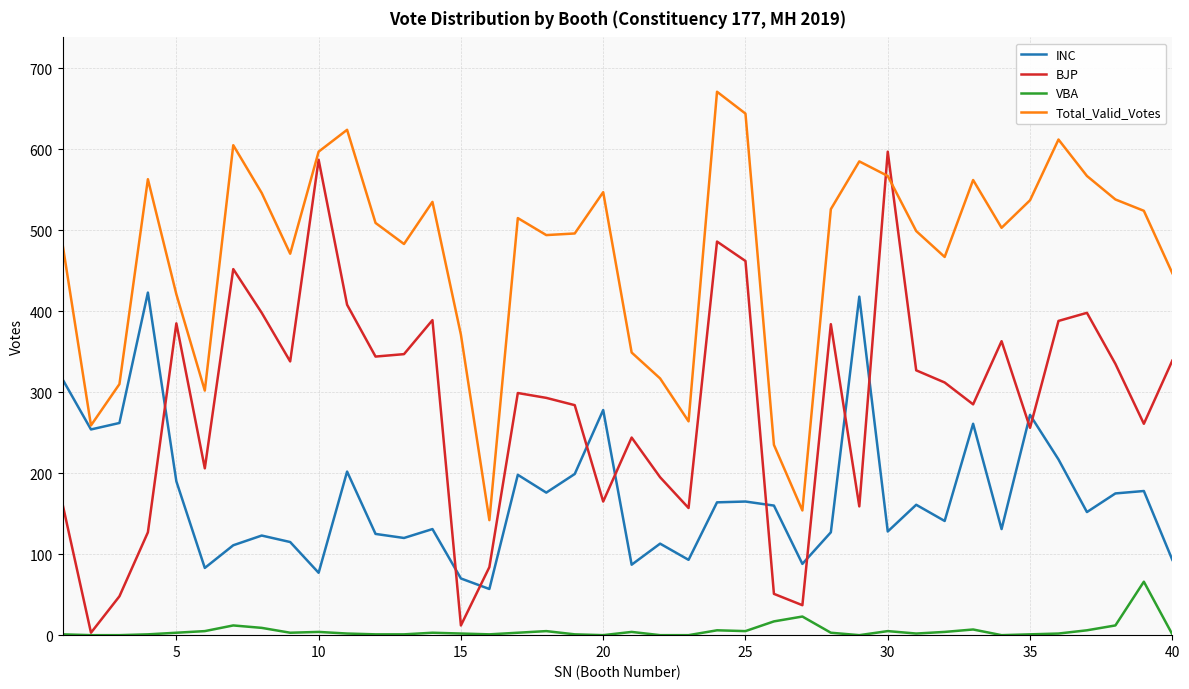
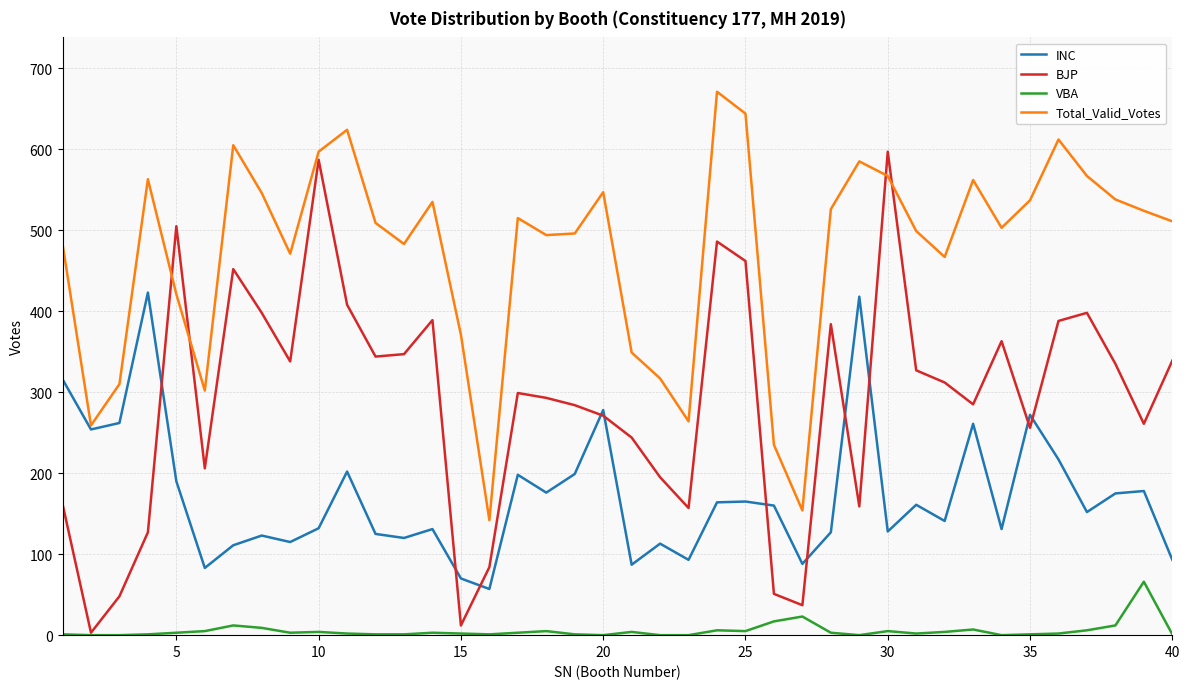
  {
    "INC": {
      "5": 190,
-     "10": 80,
+     "10": 130,
      "15": 70,
      "20": 280,
      "25": 170,
      "30": 130,
      "35": 270,
      "40": 90
    },
    "BJP": {
-     "5": 390,
+     "5": 510,
      "10": 590,
      "15": 10,
-     "20": 170,
+     "20": 270,
      "25": 460,
      "30": 600,
      "35": 260,
      "40": 340
    },
    "VBA": {
      "5": 0,
      "10": 0,
      "15": 0,
      "20": 0,
      "25": 10,
      "30": 10,
      "35": 0,
      "40": 0
    },
    "Total_Valid_Votes": {
      "5": 420,
      "10": 600,
      "15": 370,
      "20": 550,
      "25": 640,
      "30": 570,
      "35": 540,
-     "40": 450
+     "40": 510
    }
  }
